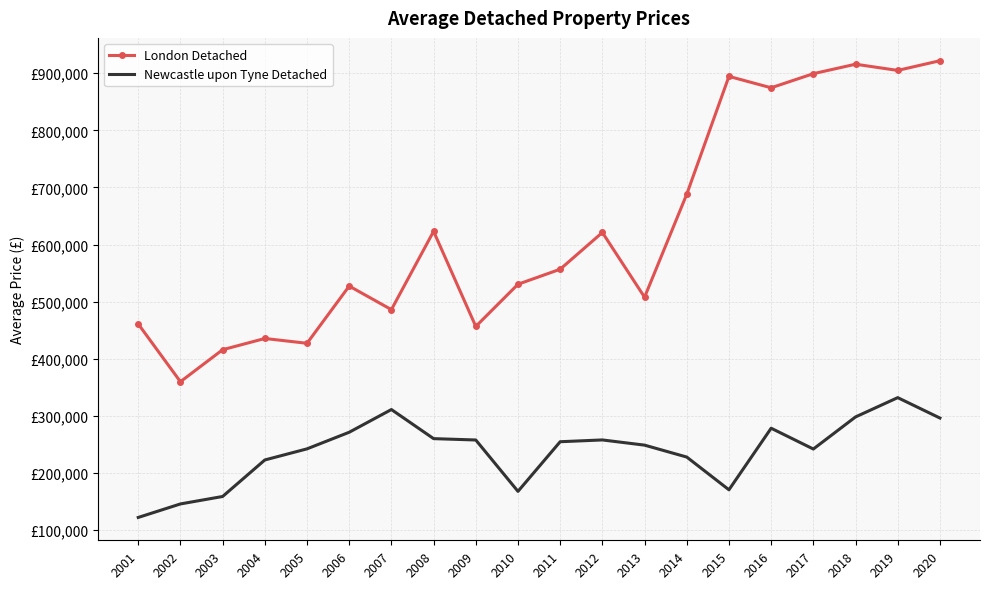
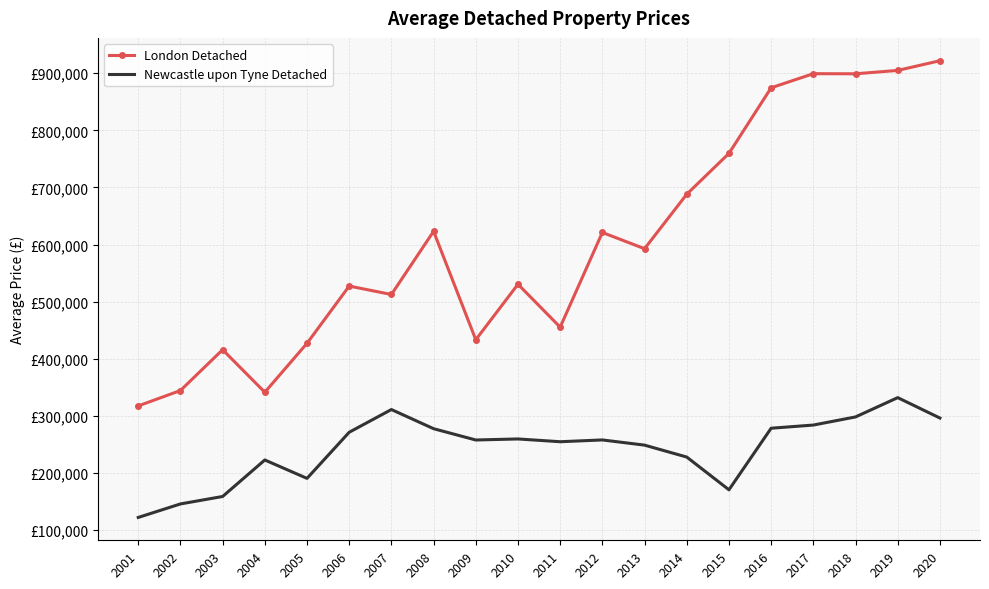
  {
    "London Detached": {
-     "2001": "£460,000",
-     "2002": "£360,000",
+     "2001": "£320,000",
+     "2002": "£340,000",
      "2003": "£420,000",
-     "2004": "£440,000",
+     "2004": "£340,000",
      "2005": "£430,000",
      "2006": "£530,000",
-     "2007": "£490,000",
+     "2007": "£510,000",
      "2008": "£620,000",
-     "2009": "£460,000",
+     "2009": "£430,000",
      "2010": "£530,000",
-     "2011": "£560,000",
+     "2011": "£460,000",
      "2012": "£620,000",
-     "2013": "£510,000",
+     "2013": "£590,000",
      "2014": "£690,000",
-     "2015": "£890,000",
+     "2015": "£760,000",
      "2016": "£870,000",
      "2017": "£900,000",
-     "2018": "£920,000",
+     "2018": "£900,000",
      "2019": "£900,000",
      "2020": "£920,000"
    },
    "Newcastle upon Tyne Detached": {
      "2001": "£120,000",
      "2002": "£150,000",
      "2003": "£160,000",
      "2004": "£220,000",
-     "2005": "£240,000",
+     "2005": "£190,000",
      "2006": "£270,000",
      "2007": "£310,000",
-     "2008": "£260,000",
+     "2008": "£280,000",
      "2009": "£260,000",
-     "2010": "£170,000",
+     "2010": "£260,000",
      "2011": "£250,000",
      "2012": "£260,000",
      "2013": "£250,000",
      "2014": "£230,000",
      "2015": "£170,000",
      "2016": "£280,000",
-     "2017": "£240,000",
+     "2017": "£280,000",
      "2018": "£300,000",
      "2019": "£330,000",
      "2020": "£300,000"
    }
  }
